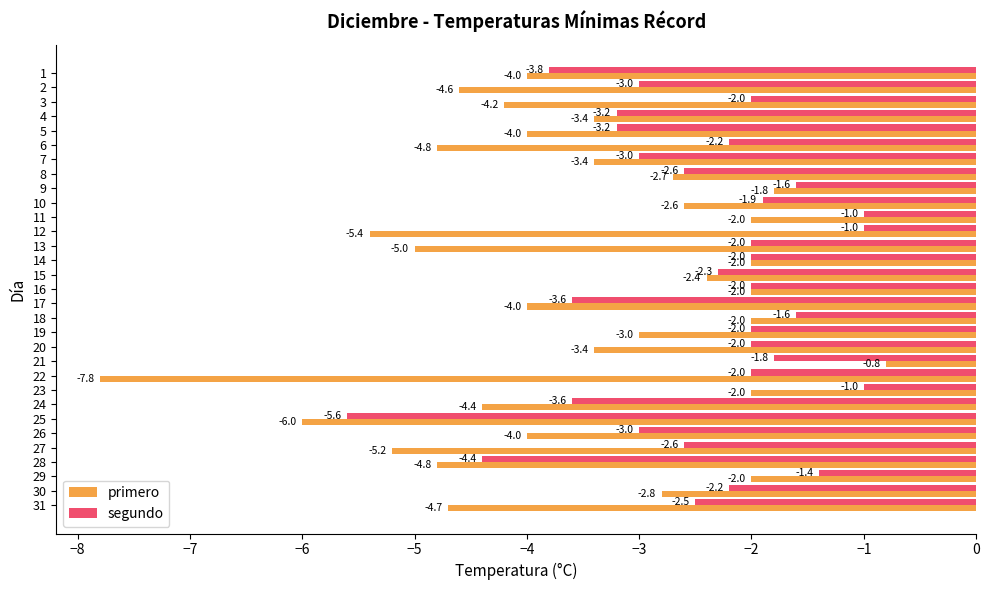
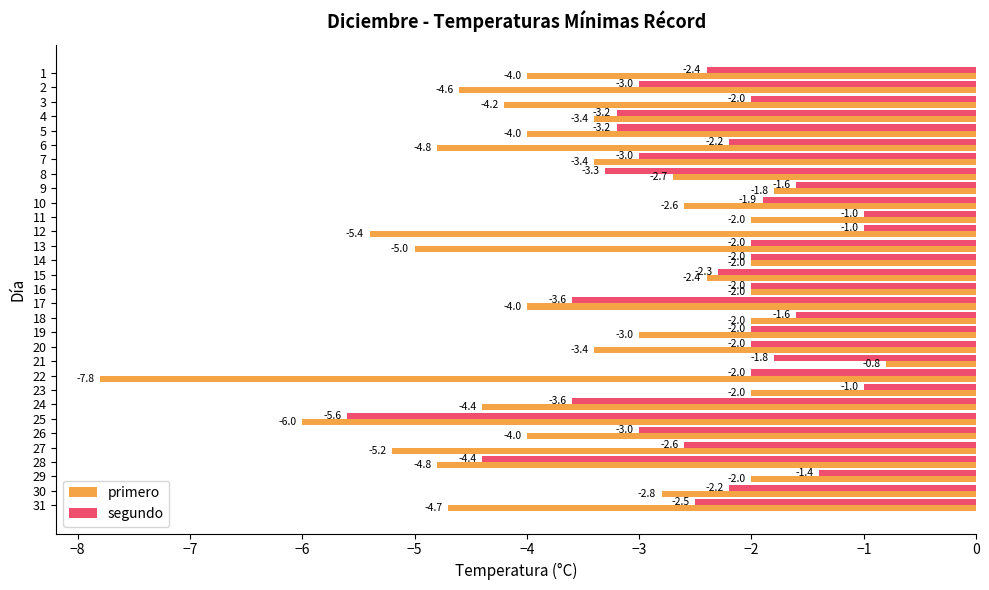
  {
    "primero": {
      "1": -4.0,
      "2": -4.6,
      "3": -4.2,
      "4": -3.4,
      "5": -4.0,
      "6": -4.8,
      "7": -3.4,
      "8": -2.7,
      "9": -1.8,
      "10": -2.6,
      "11": -2.0,
      "12": -5.4,
      "13": -5.0,
      "15": -2.4,
      "17": -4.0,
      "19": -3.0,
      "20": -3.4,
      "21": -0.8,
      "22": -7.8,
      "23": -2.0,
      "24": -4.4,
      "25": -6.0,
      "26": -4.0,
      "27": -5.2,
      "28": -4.8,
      "29": -2.0,
      "30": -2.8,
      "31": -4.7
    },
    "segundo": {
-     "1": -3.8,
+     "1": -2.4,
      "2": -3.0,
      "3": -2.0,
      "4": -3.2,
      "5": -3.2,
      "6": -2.2,
      "7": -3.0,
-     "8": -2.6,
+     "8": -3.3,
      "9": -1.6,
      "10": -1.9,
      "11": -1.0,
      "12": -1.0,
      "13": -2.0,
      "15": -2.3,
      "17": -3.6,
      "18": -1.6,
      "20": -2.0,
      "21": -1.8,
      "22": -2.0,
      "23": -1.0,
      "24": -3.6,
      "25": -5.6,
      "26": -3.0,
      "27": -2.6,
      "28": -4.4,
      "29": -1.4,
      "30": -2.2,
      "31": -2.5
    }
  }
